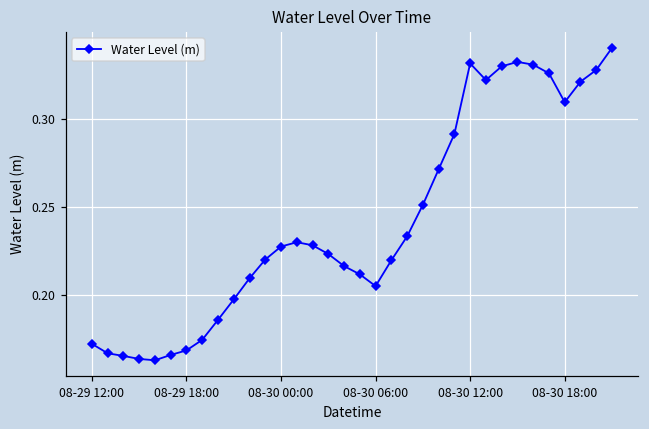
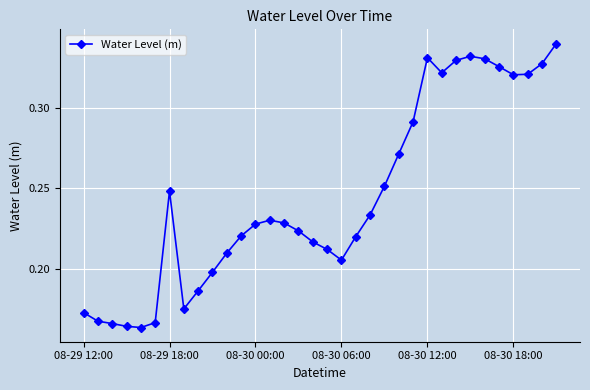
  {
    "08-29 12:00": 0.173,
-   "08-29 18:00": 0.169,
+   "08-29 18:00": 0.248,
    "08-30 00:00": 0.228,
    "08-30 06:00": 0.205,
    "08-30 12:00": 0.332,
-   "08-30 18:00": 0.310
+   "08-30 18:00": 0.321
  }
